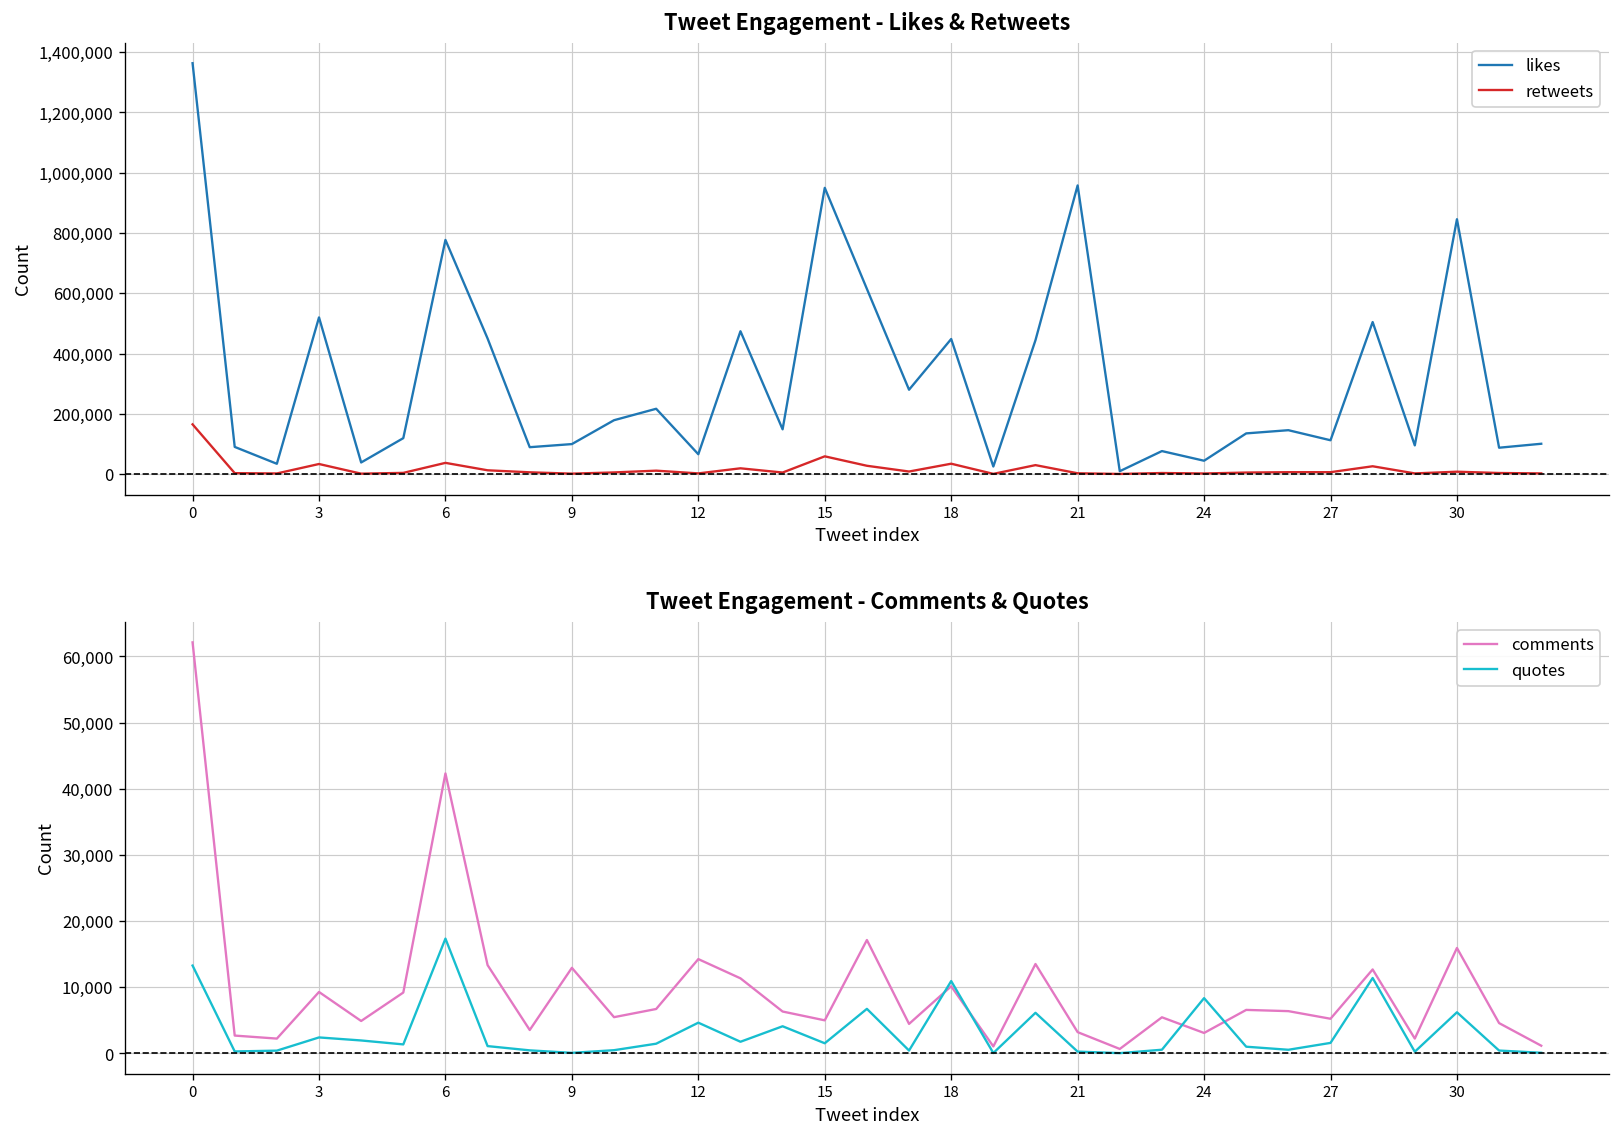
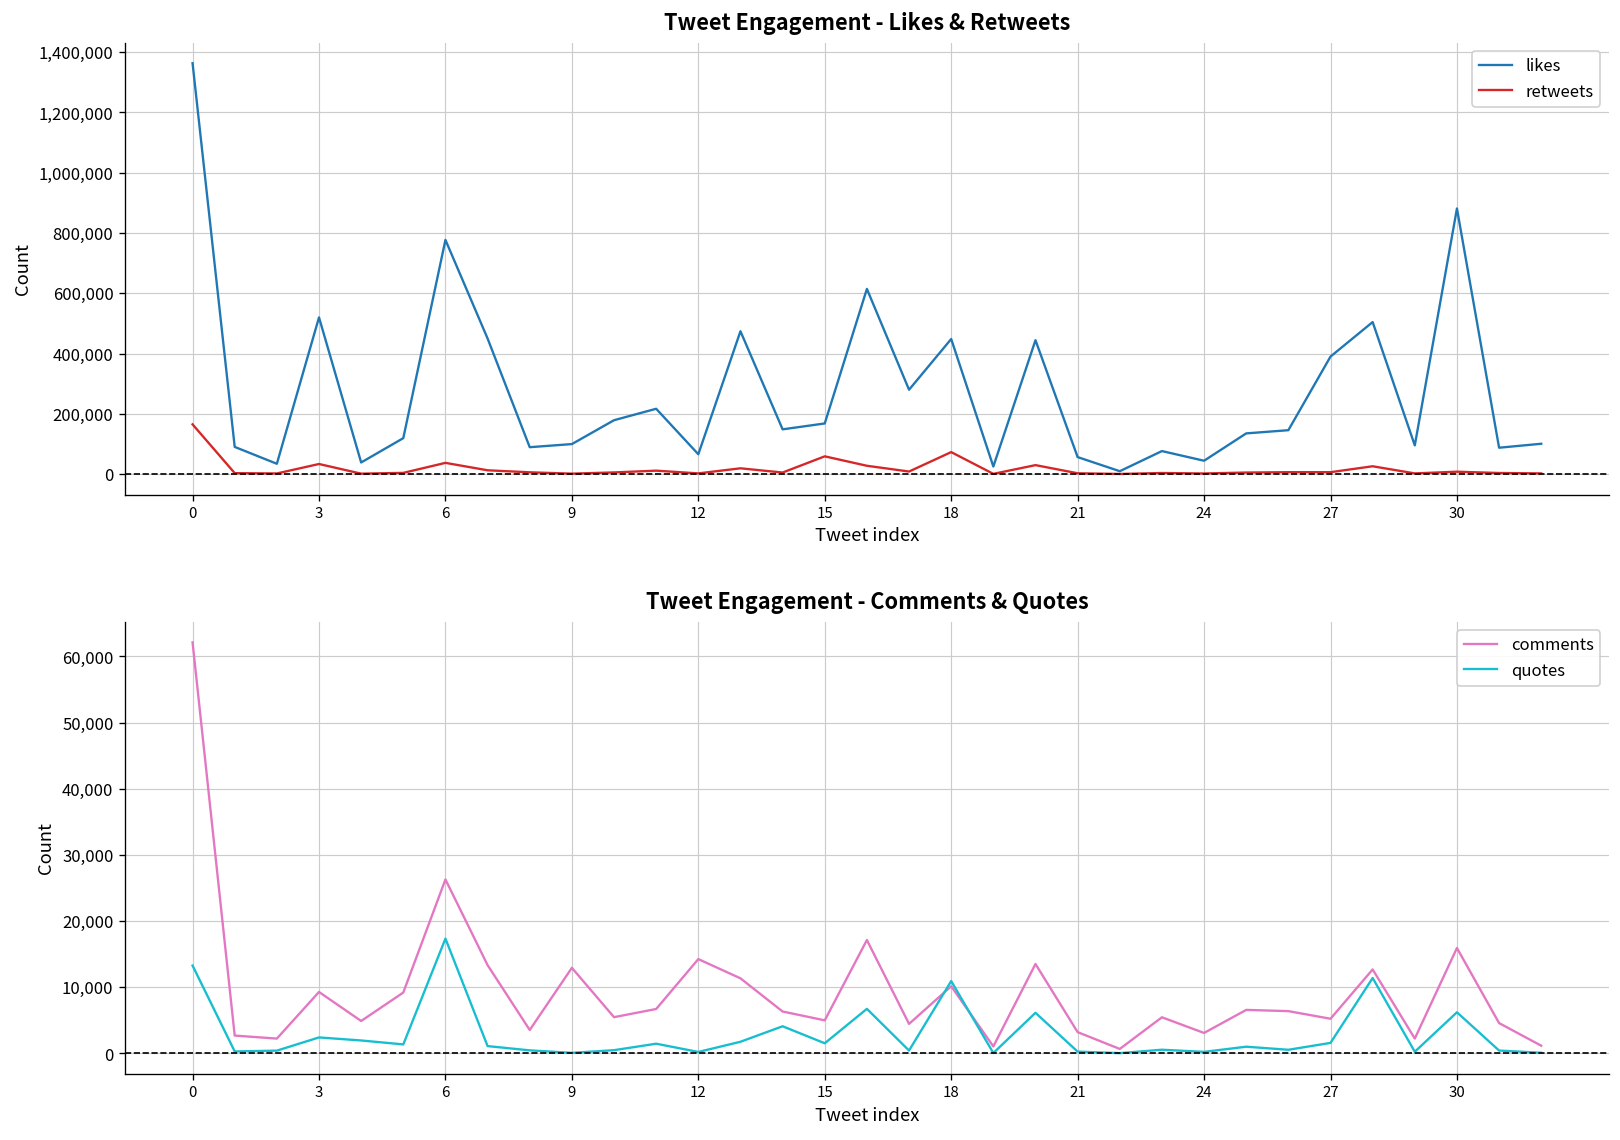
  {
    "Tweet Engagement - Likes & Retweets": {
      "likes": {
        "0": "1,360,000",
        "3": "520,000",
        "6": "780,000",
        "9": "100,000",
        "12": "70,000",
-       "15": "950,000",
+       "15": "170,000",
        "18": "450,000",
-       "21": "960,000",
+       "21": "60,000",
        "24": "40,000",
-       "27": "110,000",
-       "30": "850,000"
+       "27": "390,000",
+       "30": "880,000"
      },
      "retweets": {
        "0": "170,000",
        "3": "30,000",
        "6": "40,000",
        "9": "0",
        "12": "0",
        "15": "60,000",
-       "18": "30,000",
+       "18": "70,000",
        "21": "0",
        "24": "0",
        "27": "10,000",
        "30": "10,000"
      }
    },
    "Tweet Engagement - Comments & Quotes": {
      "comments": {
        "0": "62,000",
        "3": "9,000",
-       "6": "42,000",
+       "6": "26,000",
        "9": "13,000",
        "12": "14,000",
        "15": "5,000",
        "18": "10,000",
        "21": "3,000",
        "24": "3,000",
        "27": "5,000",
        "30": "16,000"
      },
      "quotes": {
        "0": "13,000",
        "3": "2,000",
        "6": "17,000",
        "9": "0",
-       "12": "5,000",
+       "12": "0",
        "15": "2,000",
        "18": "11,000",
        "21": "0",
-       "24": "8,000",
+       "24": "0",
        "27": "2,000",
        "30": "6,000"
      }
    }
  }
